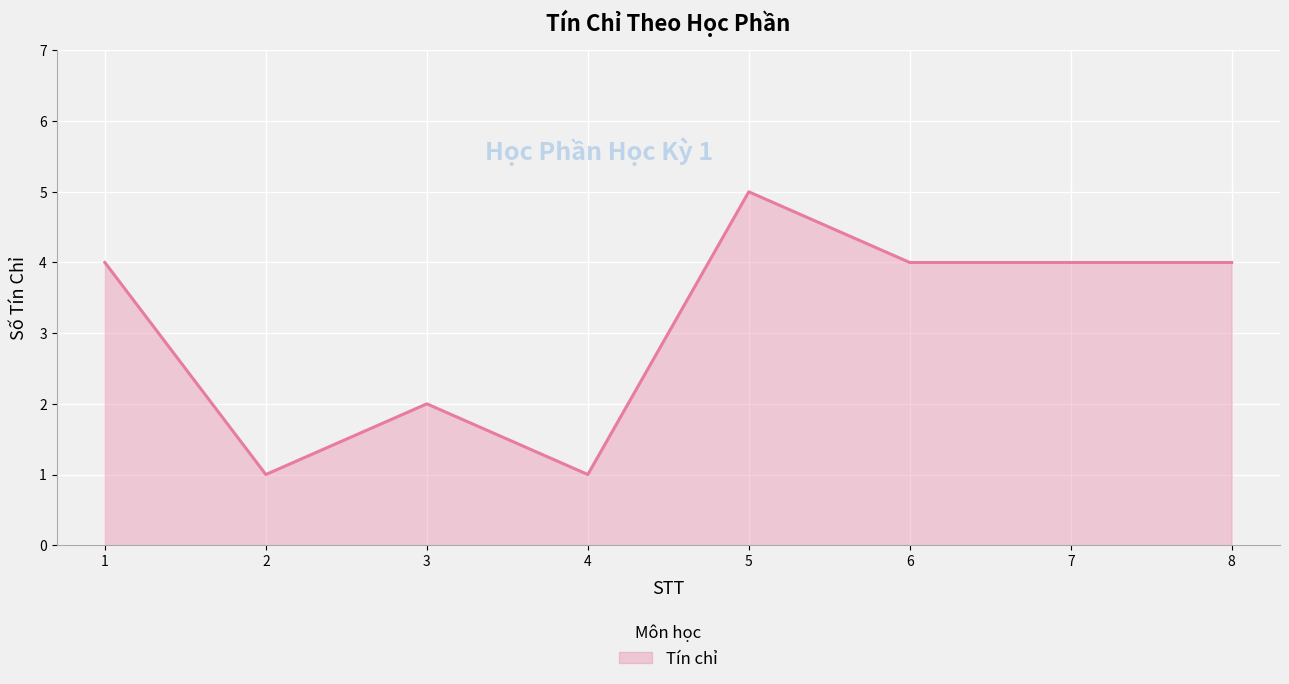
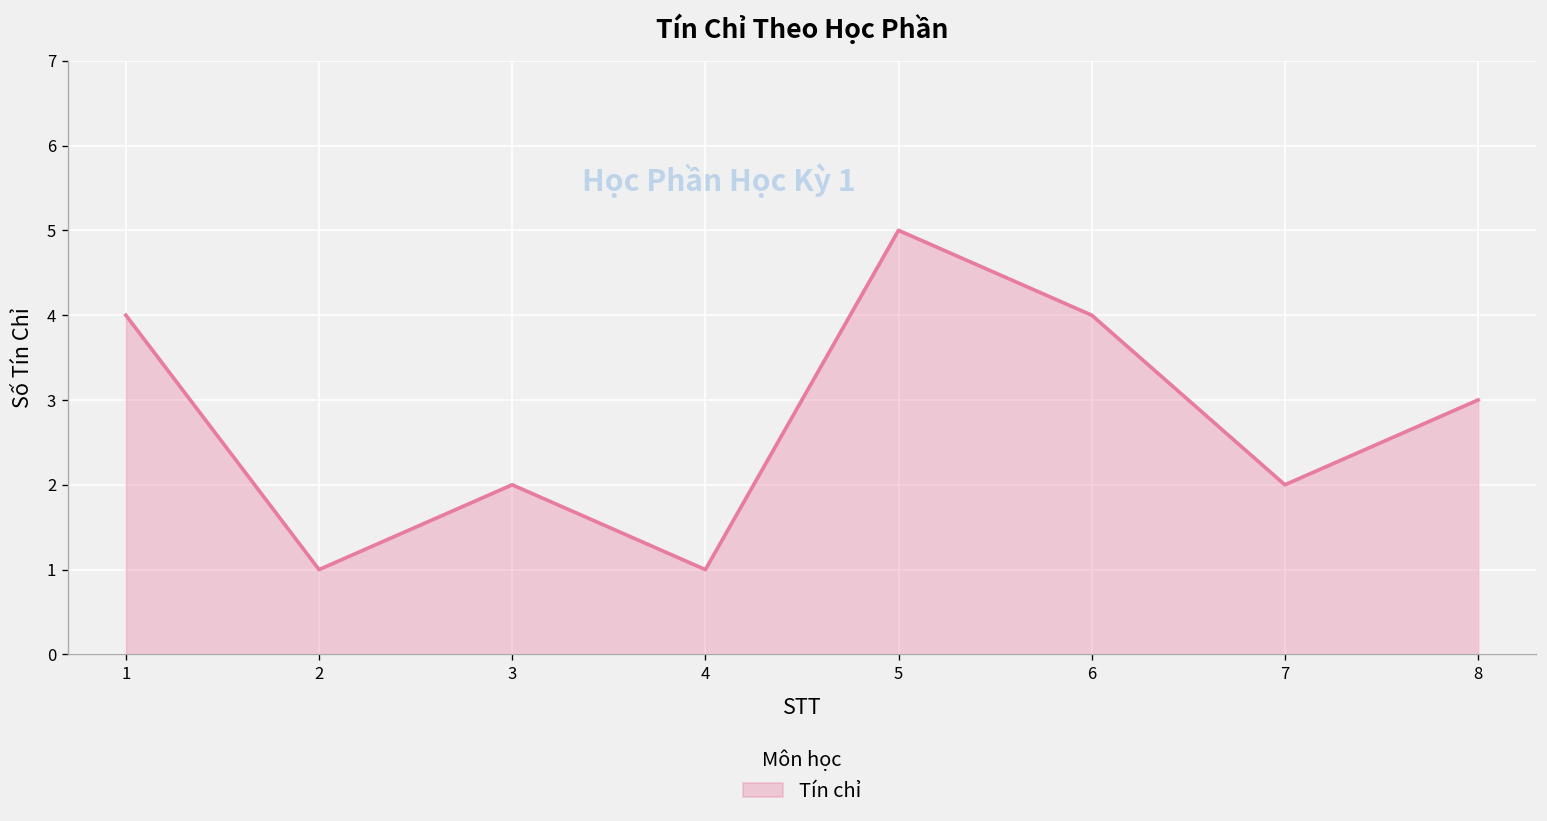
  {
    "1": 4,
    "2": 1,
    "3": 2,
    "4": 1,
    "5": 5,
    "6": 4,
-   "7": 4,
-   "8": 4
+   "7": 2,
+   "8": 3
  }
